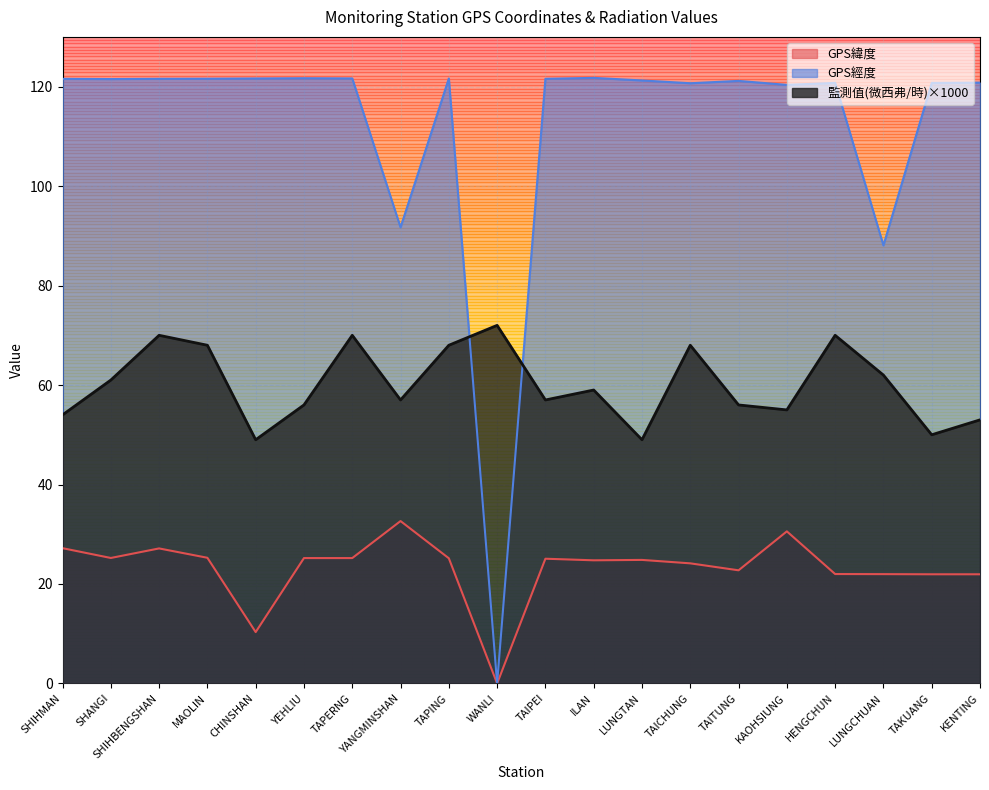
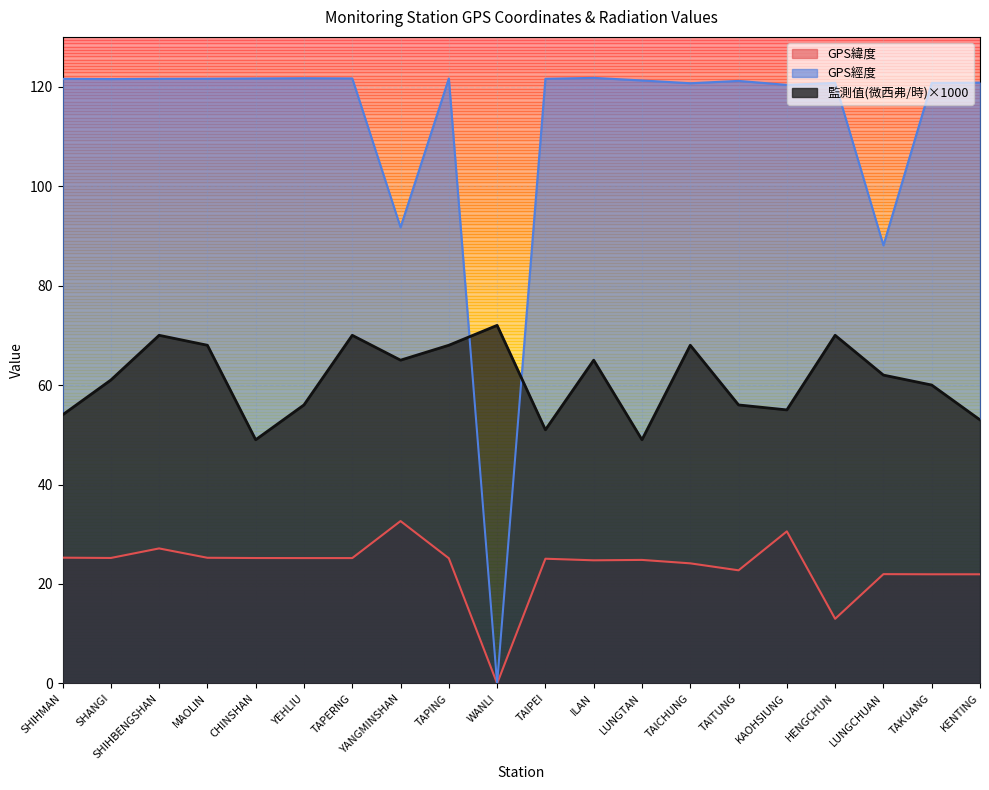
  {
    "GPS緯度": {
-     "SHIHMAN": 27,
+     "SHIHMAN": 25,
      "SHANGI": 25,
      "SHIHBENGSHAN": 27,
      "MAOLIN": 25,
-     "CHINSHAN": 10,
+     "CHINSHAN": 25,
      "YEHLIU": 25,
      "TAPERNG": 25,
      "YANGMINSHAN": 33,
      "TAPING": 25,
      "TAIPEI": 25,
      "ILAN": 25,
      "LUNGTAN": 25,
      "TAICHUNG": 24,
      "TAITUNG": 23,
      "KAOHSIUNG": 31,
-     "HENGCHUN": 22,
+     "HENGCHUN": 13,
      "LUNGCHUAN": 22,
      "TAKUANG": 22,
      "KENTING": 22
    },
    "GPS經度": {
      "SHIHMAN": 122,
      "SHANGI": 122,
      "SHIHBENGSHAN": 122,
      "MAOLIN": 122,
      "CHINSHAN": 122,
      "YEHLIU": 122,
      "TAPERNG": 122,
      "YANGMINSHAN": 92,
      "TAPING": 122,
      "TAIPEI": 122,
      "ILAN": 122,
      "LUNGTAN": 121,
      "TAICHUNG": 121,
      "TAITUNG": 121,
      "KAOHSIUNG": 120,
      "LUNGCHUAN": 88,
      "KENTING": 121
    },
    "監測值(微西弗/時)×1000": {
      "SHIHMAN": 54,
      "SHANGI": 61,
      "SHIHBENGSHAN": 70,
      "MAOLIN": 68,
      "CHINSHAN": 49,
      "YEHLIU": 56,
      "TAPERNG": 70,
-     "YANGMINSHAN": 57,
+     "YANGMINSHAN": 65,
      "TAPING": 68,
      "WANLI": 72,
-     "TAIPEI": 57,
-     "ILAN": 59,
+     "TAIPEI": 51,
+     "ILAN": 65,
      "LUNGTAN": 49,
      "TAICHUNG": 68,
      "TAITUNG": 56,
      "KAOHSIUNG": 55,
      "HENGCHUN": 70,
      "LUNGCHUAN": 62,
-     "TAKUANG": 50,
+     "TAKUANG": 60,
      "KENTING": 53
    }
  }
